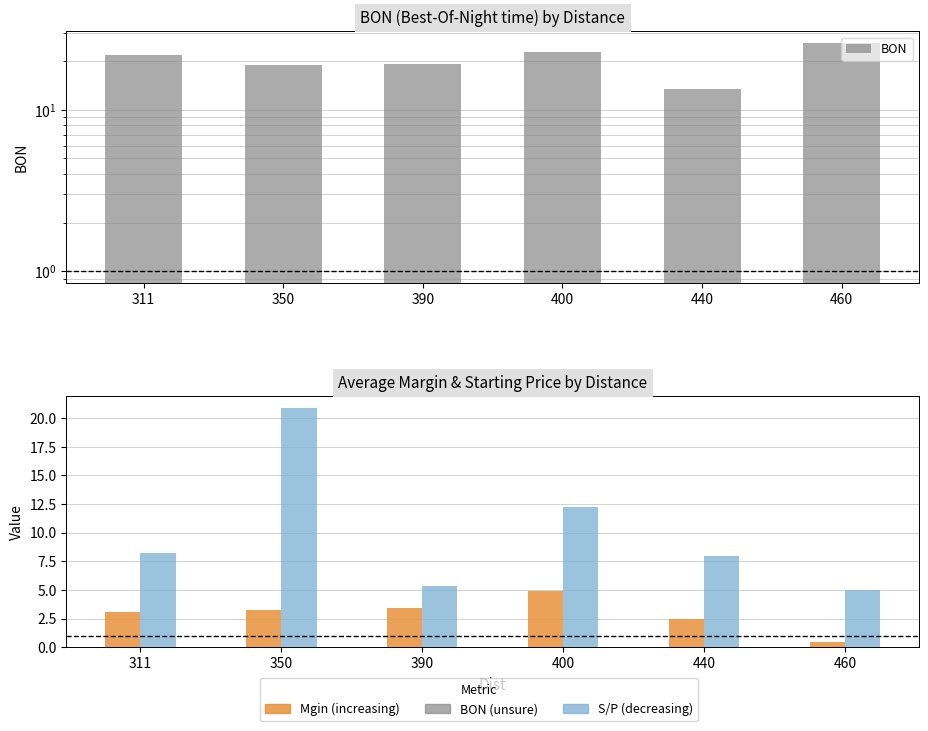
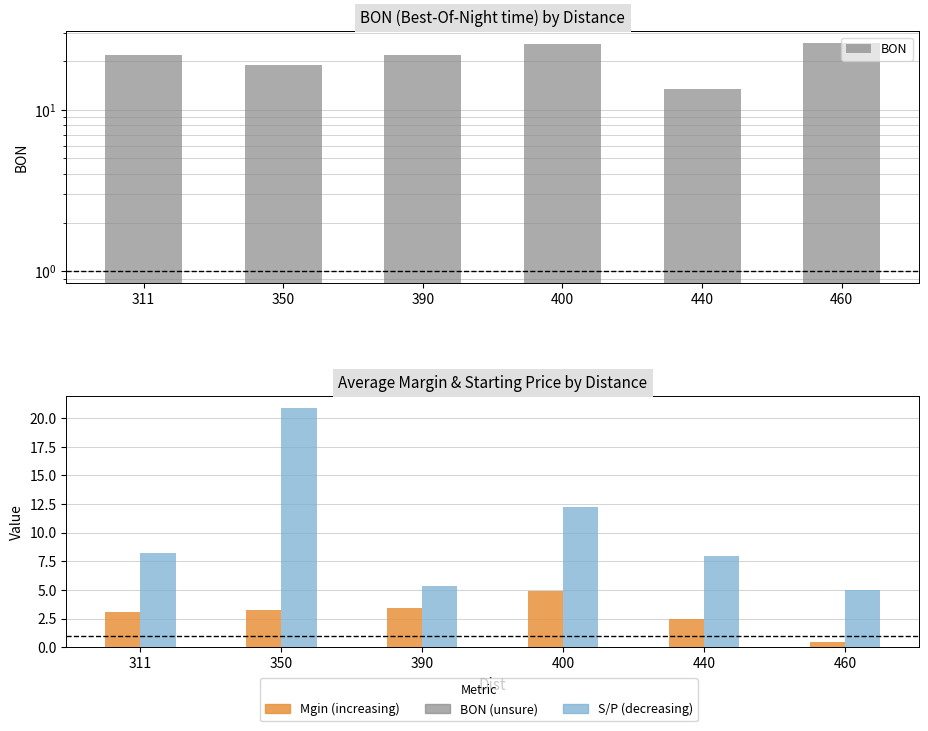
  {
    "BON (Best-Of-Night time) by Distance": {
      "311": 22,
      "350": 19,
-     "390": 19,
-     "400": 23,
+     "390": 22,
+     "400": 25,
      "440": 13
    }
  }
